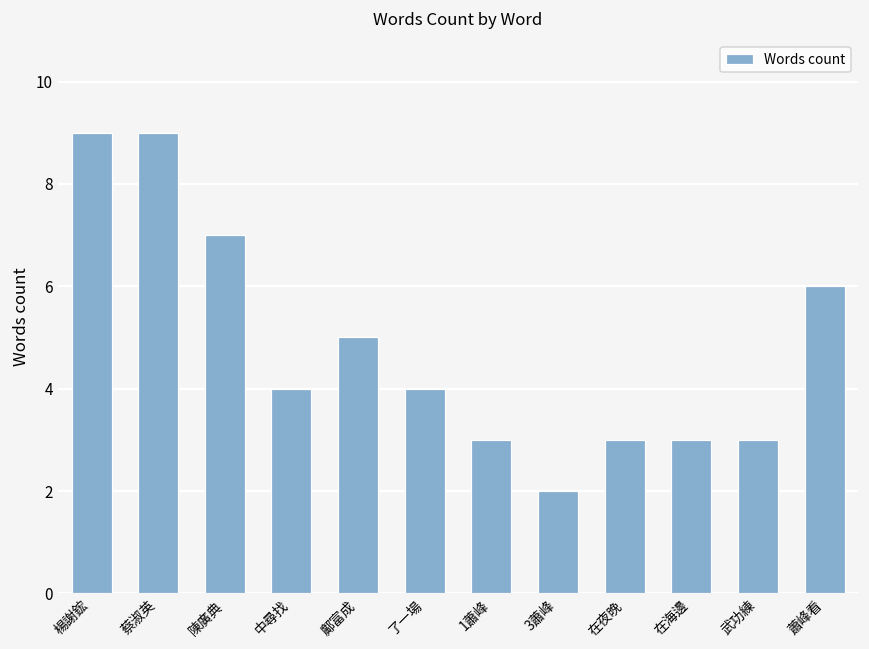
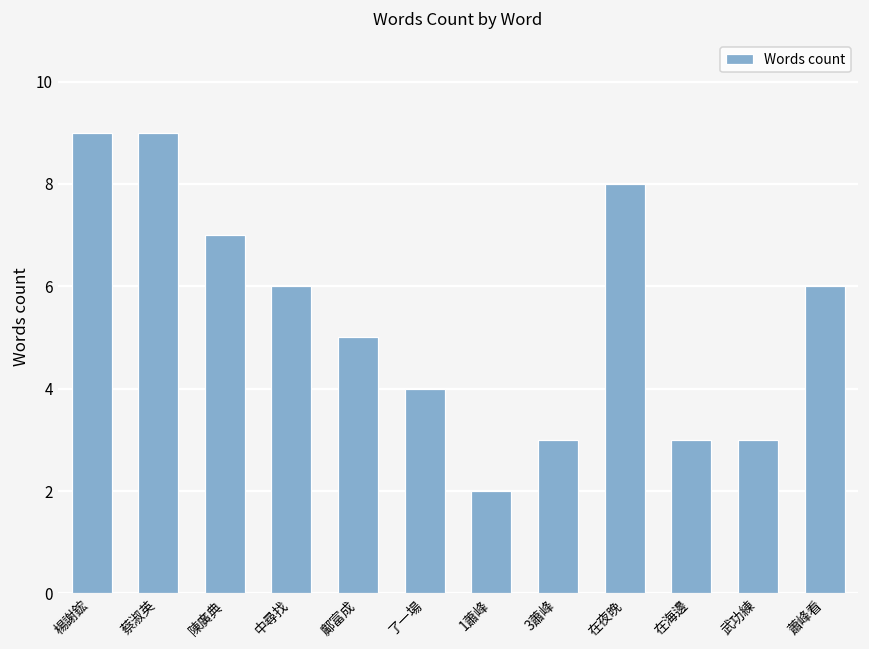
  {
    "楊謝鋐": 9,
    "蔡淑英": 9,
    "陳廣典": 7,
-   "中尋找": 4,
+   "中尋找": 6,
    "鄺富成": 5,
    "了一場": 4,
-   "1蕭峰": 3,
-   "3蕭峰": 2,
-   "在夜晚": 3,
+   "1蕭峰": 2,
+   "3蕭峰": 3,
+   "在夜晚": 8,
    "在海邊": 3,
    "武功練": 3,
    "蕭峰看": 6
  }
